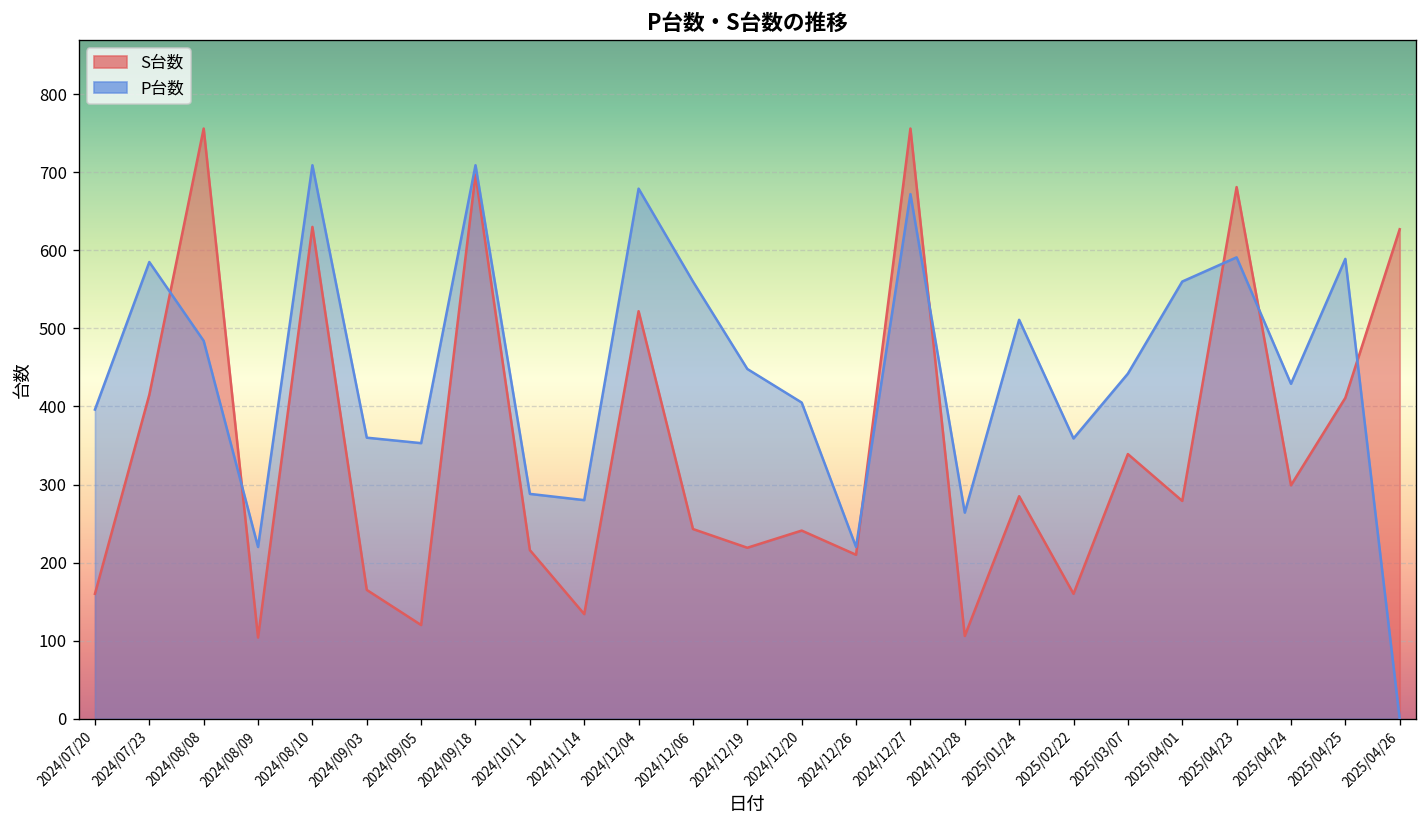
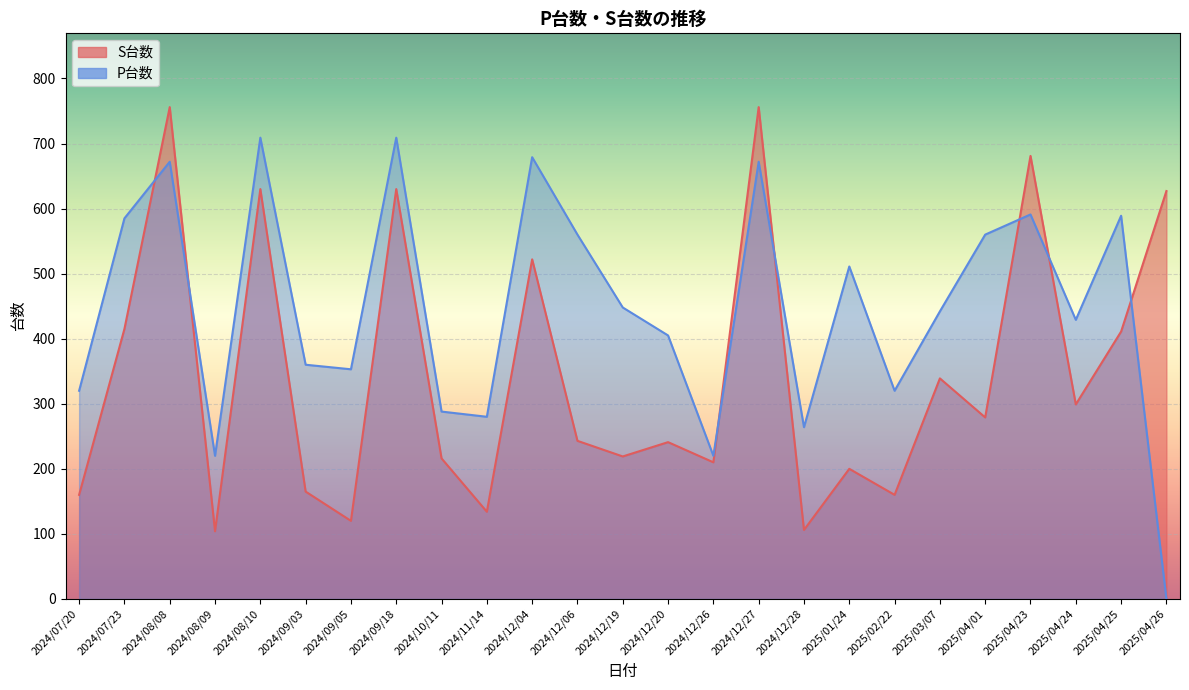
  {
    "S台数": {
      "2024/07/20": 160,
      "2024/07/23": 420,
      "2024/08/08": 760,
      "2024/08/09": 100,
      "2024/08/10": 630,
      "2024/09/03": 170,
      "2024/09/05": 120,
-     "2024/09/18": 700,
+     "2024/09/18": 630,
      "2024/10/11": 220,
      "2024/11/14": 130,
      "2024/12/04": 520,
      "2024/12/06": 240,
      "2024/12/19": 220,
      "2024/12/20": 240,
      "2024/12/26": 210,
      "2024/12/27": 760,
      "2024/12/28": 110,
-     "2025/01/24": 290,
+     "2025/01/24": 200,
      "2025/02/22": 160,
      "2025/03/07": 340,
      "2025/04/01": 280,
      "2025/04/23": 680,
      "2025/04/24": 300,
      "2025/04/25": 410,
      "2025/04/26": 630
    },
    "P台数": {
-     "2024/07/20": 400,
+     "2024/07/20": 320,
      "2024/07/23": 590,
-     "2024/08/08": 480,
+     "2024/08/08": 670,
      "2024/08/09": 220,
      "2024/08/10": 710,
      "2024/09/03": 360,
      "2024/09/05": 350,
      "2024/09/18": 710,
      "2024/10/11": 290,
      "2024/11/14": 280,
      "2024/12/04": 680,
      "2024/12/06": 560,
      "2024/12/19": 450,
      "2024/12/20": 410,
      "2024/12/26": 220,
      "2024/12/27": 670,
      "2024/12/28": 260,
      "2025/01/24": 510,
-     "2025/02/22": 360,
+     "2025/02/22": 320,
      "2025/03/07": 440,
      "2025/04/01": 560,
      "2025/04/23": 590,
      "2025/04/24": 430,
      "2025/04/25": 590,
      "2025/04/26": 0
    }
  }
